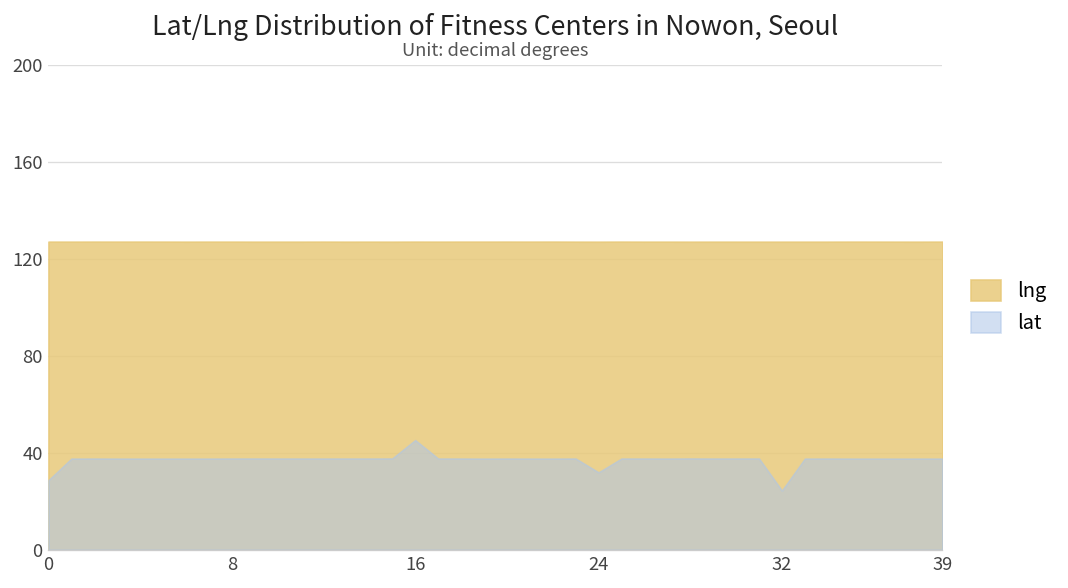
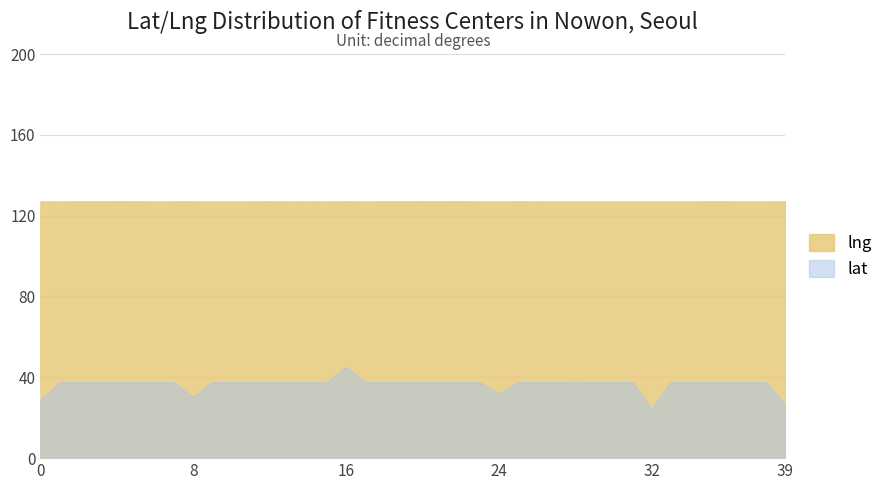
  {
    "lng": {
      "0": 127,
      "8": 127,
      "16": 127,
      "24": 127,
      "32": 127,
      "39": 127
    },
    "lat": {
      "0": 29,
-     "8": 38,
+     "8": 30,
      "16": 45,
      "24": 32,
      "32": 24,
-     "39": 38
+     "39": 26
    }
  }
